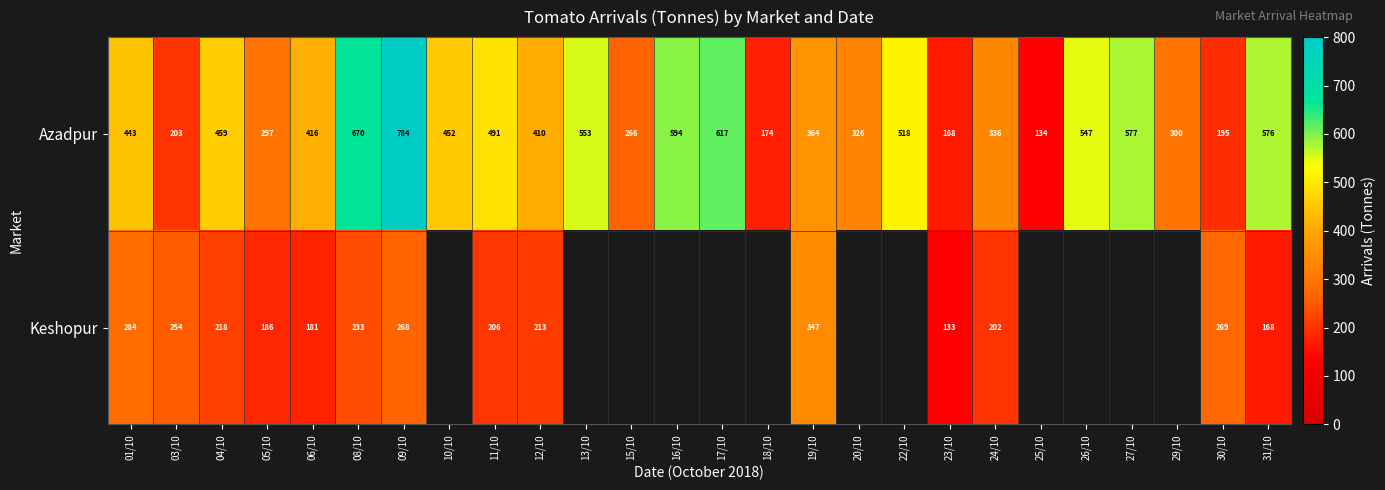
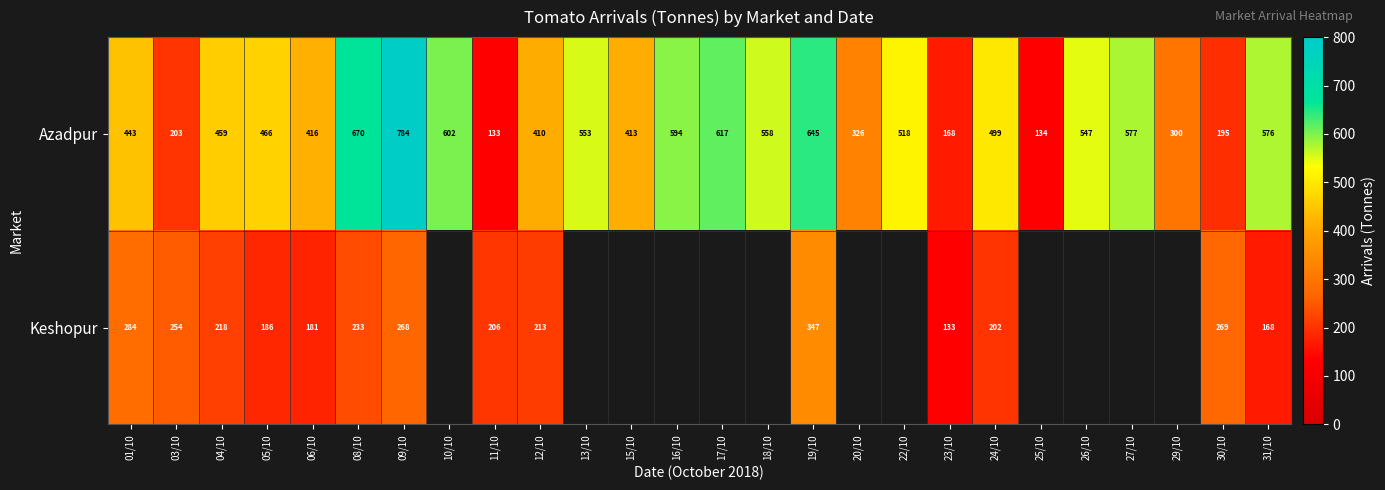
  {
    "Azadpur": {
      "01/10": 443,
      "03/10": 203,
      "04/10": 459,
-     "05/10": 297,
+     "05/10": 466,
      "06/10": 416,
      "08/10": 670,
      "09/10": 784,
-     "10/10": 452,
-     "11/10": 491,
+     "10/10": 602,
+     "11/10": 133,
      "12/10": 410,
      "13/10": 553,
-     "15/10": 266,
+     "15/10": 413,
      "16/10": 594,
      "17/10": 617,
-     "18/10": 174,
-     "19/10": 364,
+     "18/10": 558,
+     "19/10": 645,
      "20/10": 326,
      "22/10": 518,
      "23/10": 168,
-     "24/10": 336,
+     "24/10": 499,
      "25/10": 134,
      "26/10": 547,
      "27/10": 577,
      "29/10": 300,
      "30/10": 195,
      "31/10": 576
    },
    "Keshopur": {
      "01/10": 284,
      "03/10": 254,
      "04/10": 218,
      "05/10": 186,
      "06/10": 181,
      "08/10": 233,
      "09/10": 268,
      "11/10": 206,
      "12/10": 213,
      "19/10": 347,
      "23/10": 133,
      "24/10": 202,
      "30/10": 269,
      "31/10": 168
    }
  }
